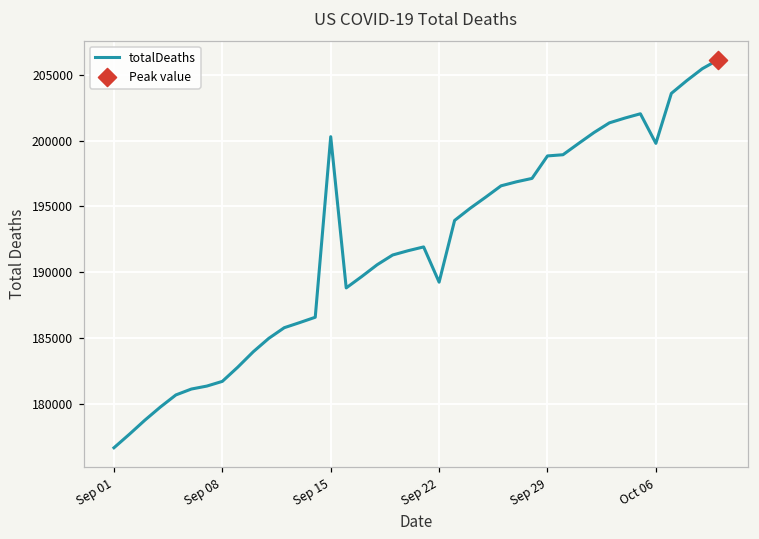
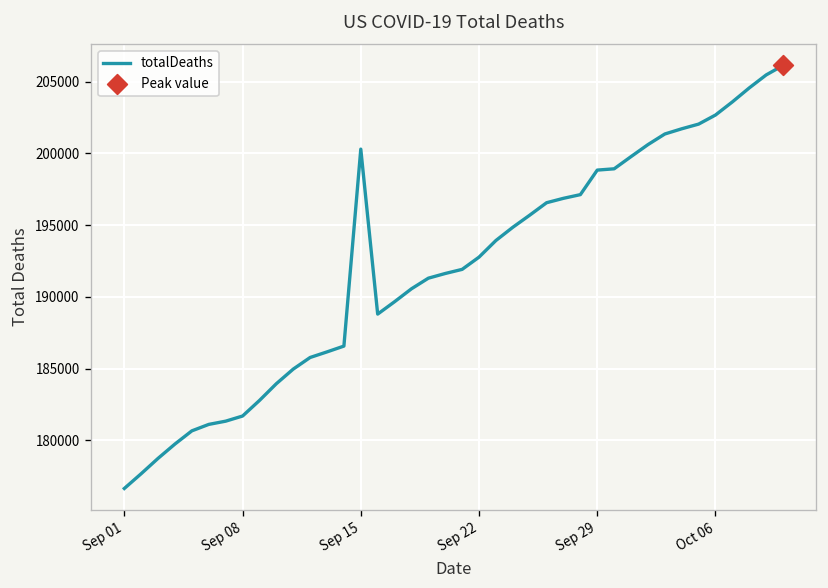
  {
    "totalDeaths": {
      "Sep 01": 176600,
      "Sep 08": 181700,
      "Sep 15": 200300,
-     "Sep 22": 189200,
+     "Sep 22": 192800,
      "Sep 29": 198800,
-     "Oct 06": 199800
+     "Oct 06": 202700
    }
  }
